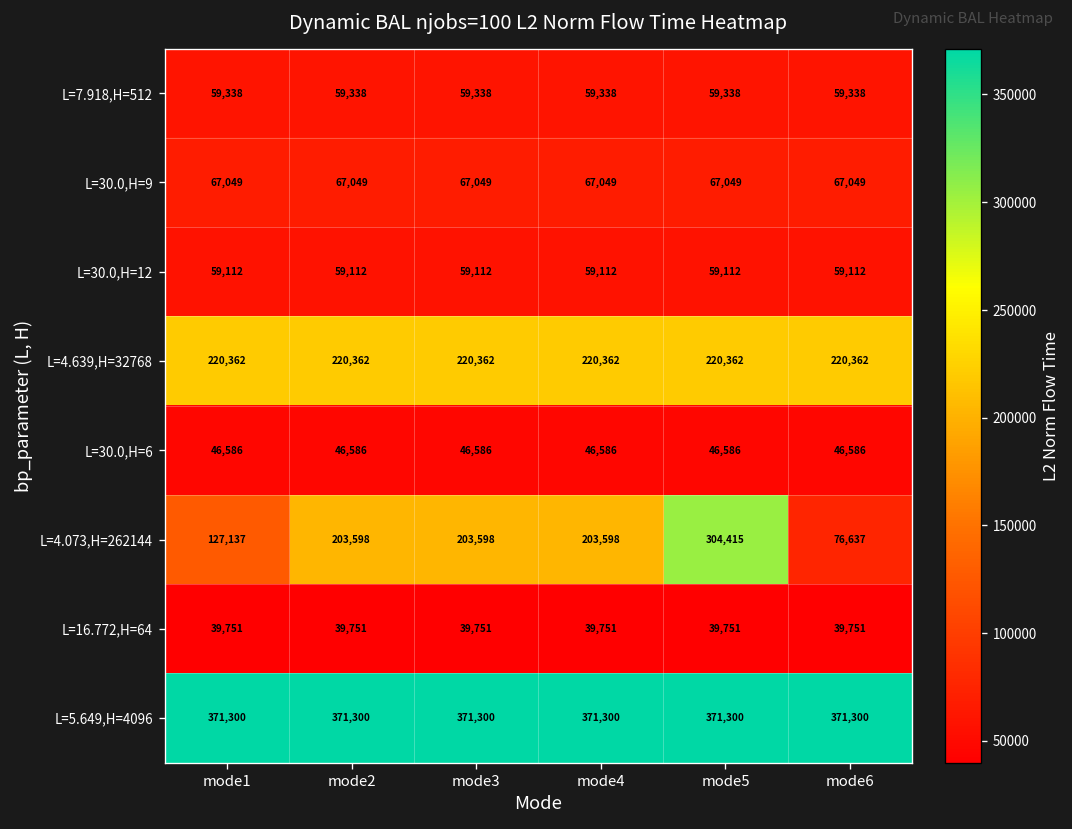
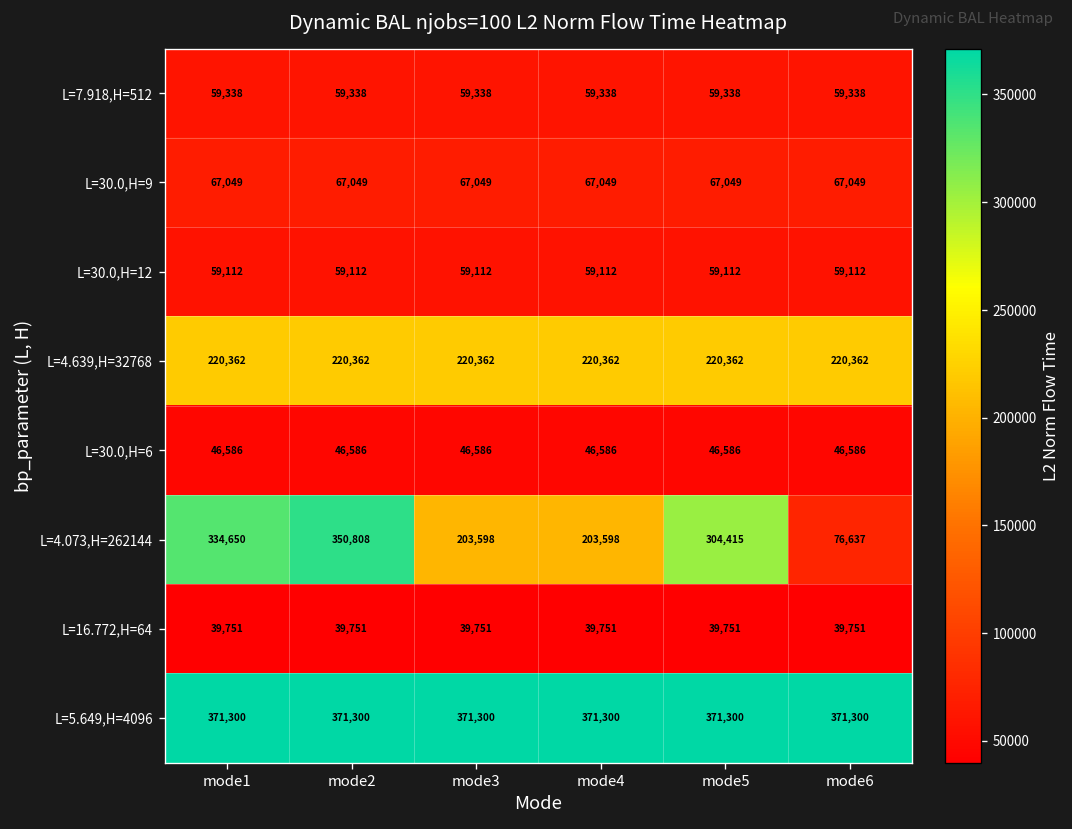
  {
    "L=7.918,H=512": {
      "mode1": "59,338",
      "mode2": "59,338",
      "mode3": "59,338",
      "mode4": "59,338",
      "mode5": "59,338",
      "mode6": "59,338"
    },
    "L=30.0,H=9": {
      "mode1": "67,049",
      "mode2": "67,049",
      "mode3": "67,049",
      "mode4": "67,049",
      "mode5": "67,049",
      "mode6": "67,049"
    },
    "L=30.0,H=12": {
      "mode1": "59,112",
      "mode2": "59,112",
      "mode3": "59,112",
      "mode4": "59,112",
      "mode5": "59,112",
      "mode6": "59,112"
    },
    "L=4.639,H=32768": {
      "mode1": "220,362",
      "mode2": "220,362",
      "mode3": "220,362",
      "mode4": "220,362",
      "mode5": "220,362",
      "mode6": "220,362"
    },
    "L=30.0,H=6": {
      "mode1": "46,586",
      "mode2": "46,586",
      "mode3": "46,586",
      "mode4": "46,586",
      "mode5": "46,586",
      "mode6": "46,586"
    },
    "L=4.073,H=262144": {
-     "mode1": "127,137",
-     "mode2": "203,598",
+     "mode1": "334,650",
+     "mode2": "350,808",
      "mode3": "203,598",
      "mode4": "203,598",
      "mode5": "304,415",
      "mode6": "76,637"
    },
    "L=16.772,H=64": {
      "mode1": "39,751",
      "mode2": "39,751",
      "mode3": "39,751",
      "mode4": "39,751",
      "mode5": "39,751",
      "mode6": "39,751"
    },
    "L=5.649,H=4096": {
      "mode1": "371,300",
      "mode2": "371,300",
      "mode3": "371,300",
      "mode4": "371,300",
      "mode5": "371,300",
      "mode6": "371,300"
    }
  }
